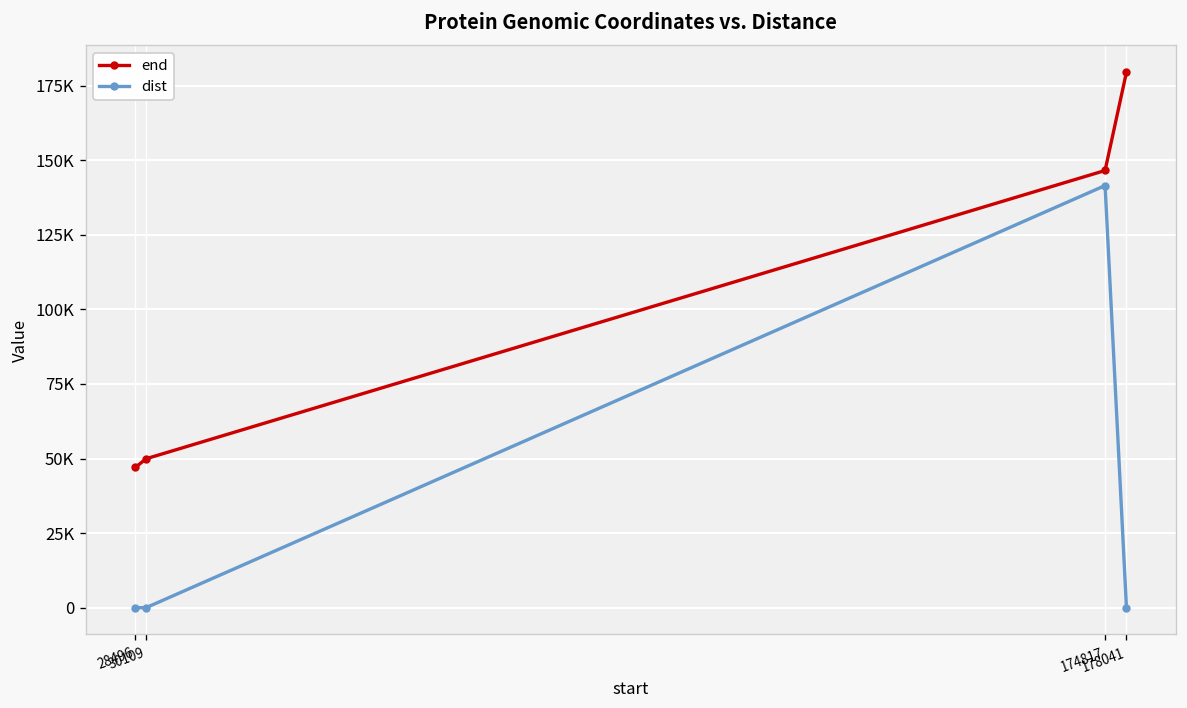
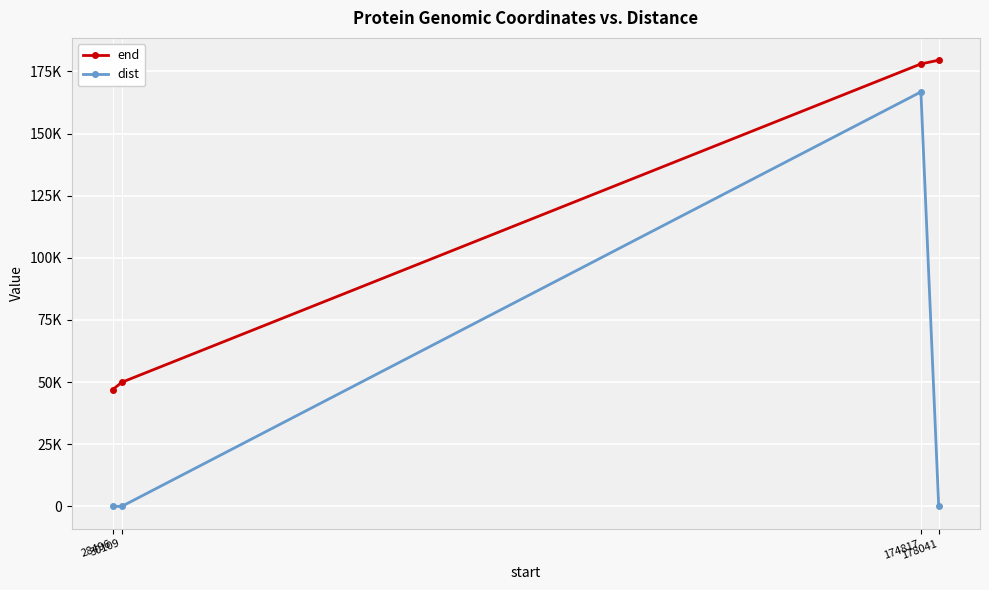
  {
    "end": {
      "28496": 47000,
      "30109": 50000,
-     "174817": 147000,
+     "174817": 178000,
      "178041": 180000
    },
    "dist": {
      "28496": 0,
      "30109": 0,
-     "174817": 142000,
+     "174817": 167000,
      "178041": 0
    }
  }
